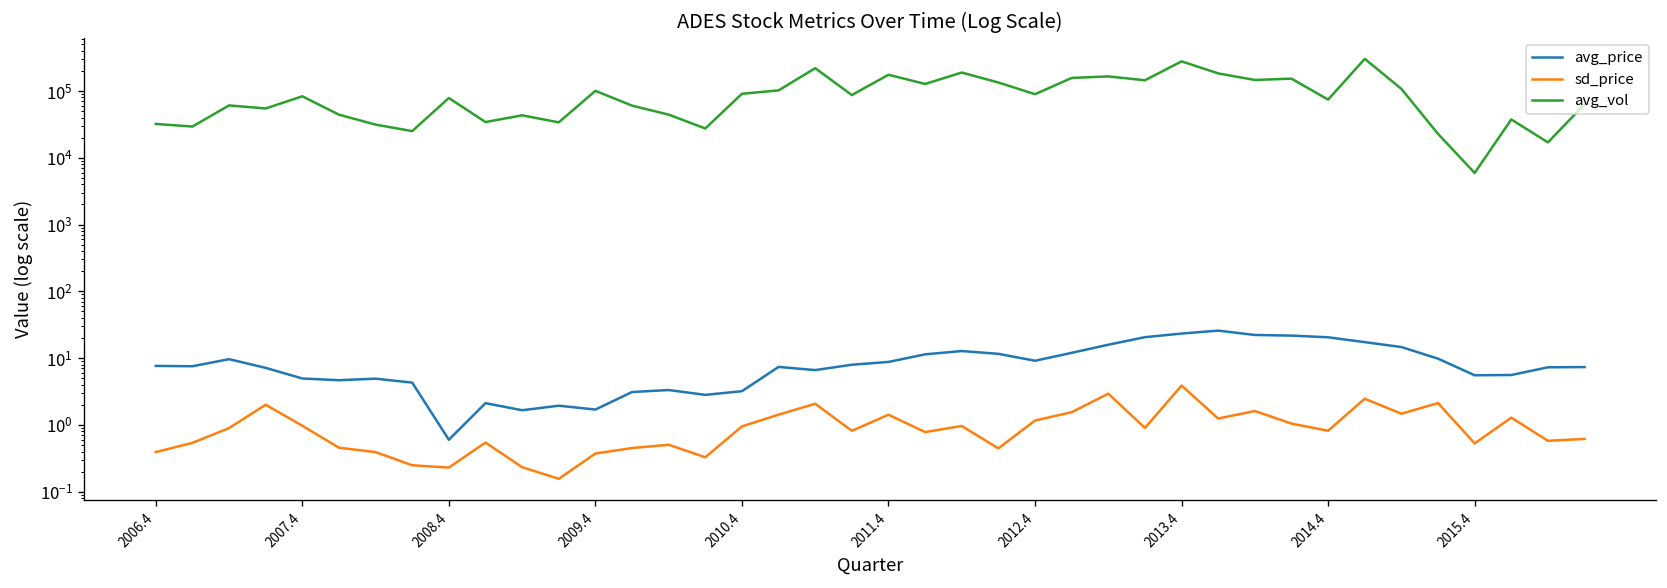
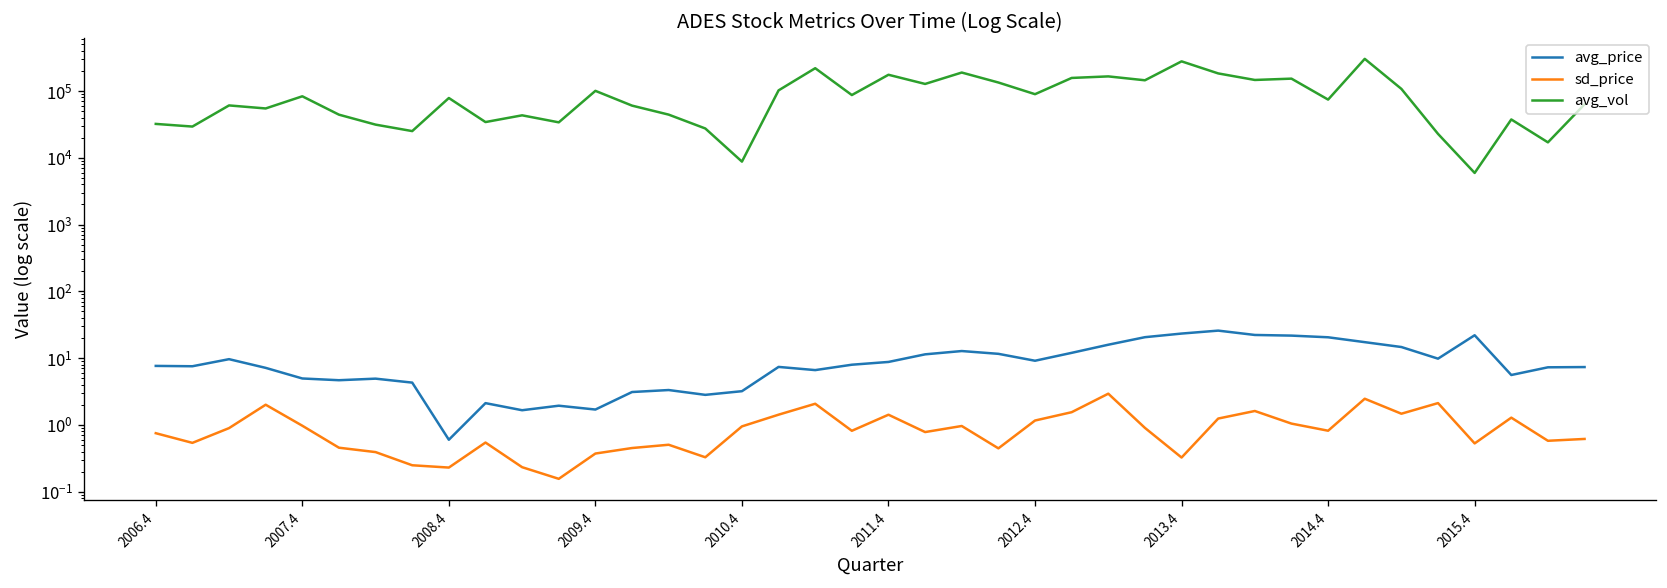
  {
    "avg_price": {
      "2006.4": 8,
      "2007.4": 5,
      "2008.4": 0.6,
      "2009.4": 1.7,
      "2010.4": 3,
      "2011.4": 9,
      "2012.4": 9,
      "2013.4": 23,
      "2014.4": 21,
-     "2015.4": 6
+     "2015.4": 22
    },
    "sd_price": {
-     "2006.4": 0.4,
+     "2006.4": 0.8,
      "2007.4": 1.0,
      "2008.4": 0.23,
      "2009.4": 0.4,
      "2010.4": 1.0,
      "2011.4": 1.4,
      "2012.4": 1.2,
-     "2013.4": 4,
+     "2013.4": 0.3,
      "2014.4": 0.8,
      "2015.4": 0.5
    },
    "avg_vol": {
      "2006.4": 30000,
      "2007.4": 80000,
      "2008.4": 80000,
      "2009.4": 100000,
-     "2010.4": 90000,
+     "2010.4": 9000,
      "2011.4": 170000,
      "2012.4": 90000,
      "2013.4": 300000,
      "2014.4": 70000,
      "2015.4": 6000
    }
  }
